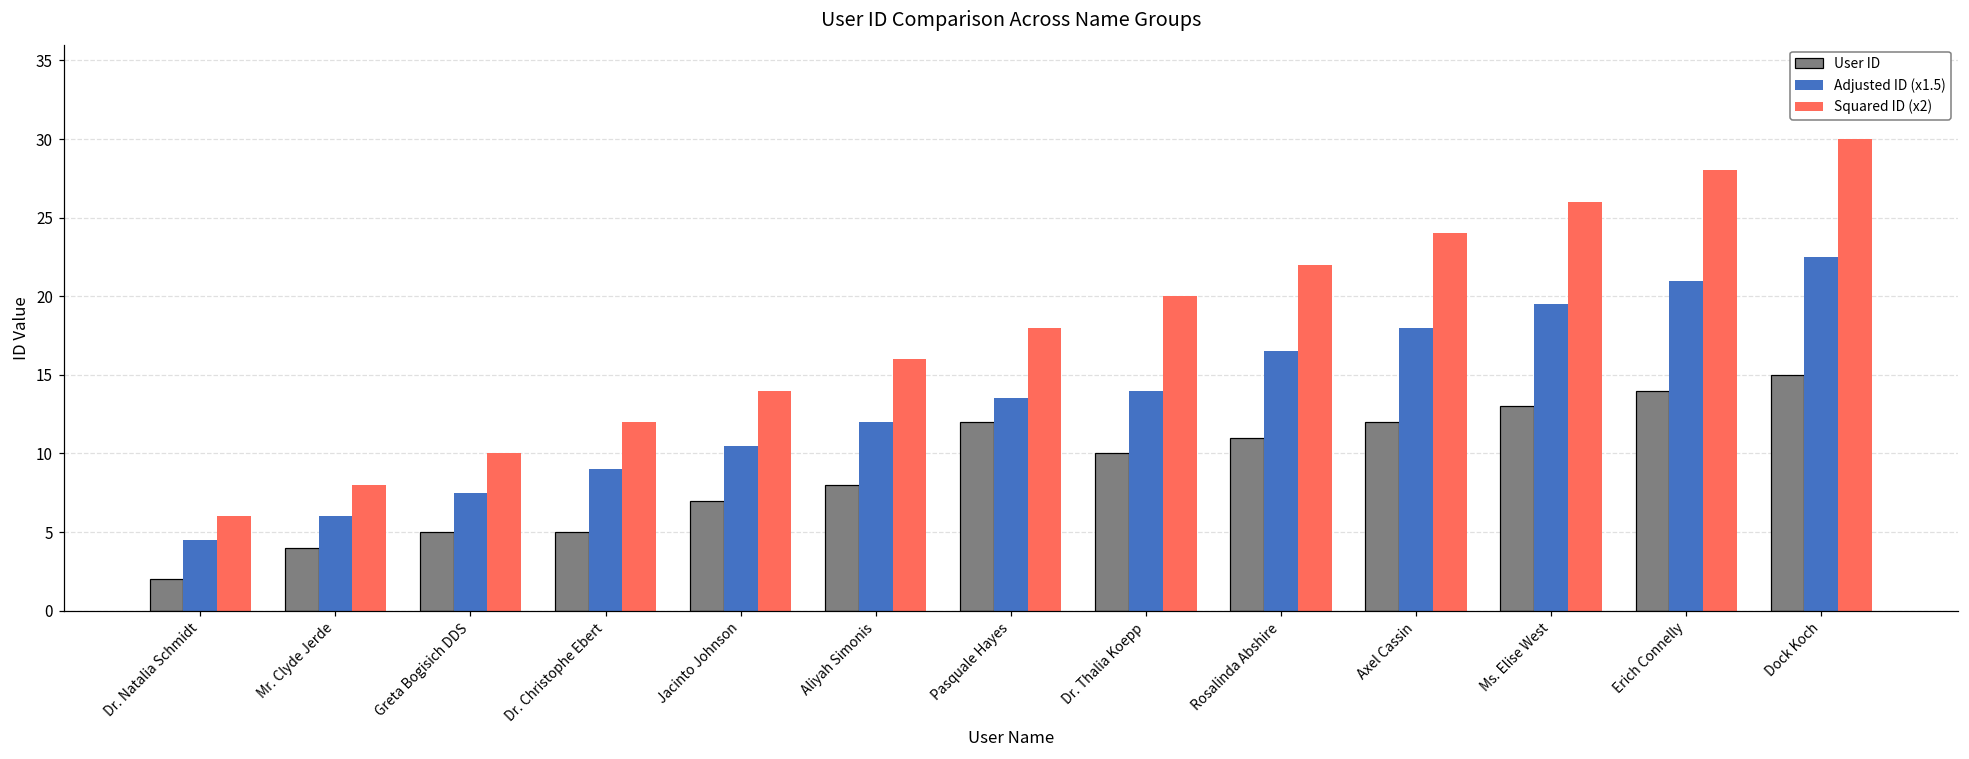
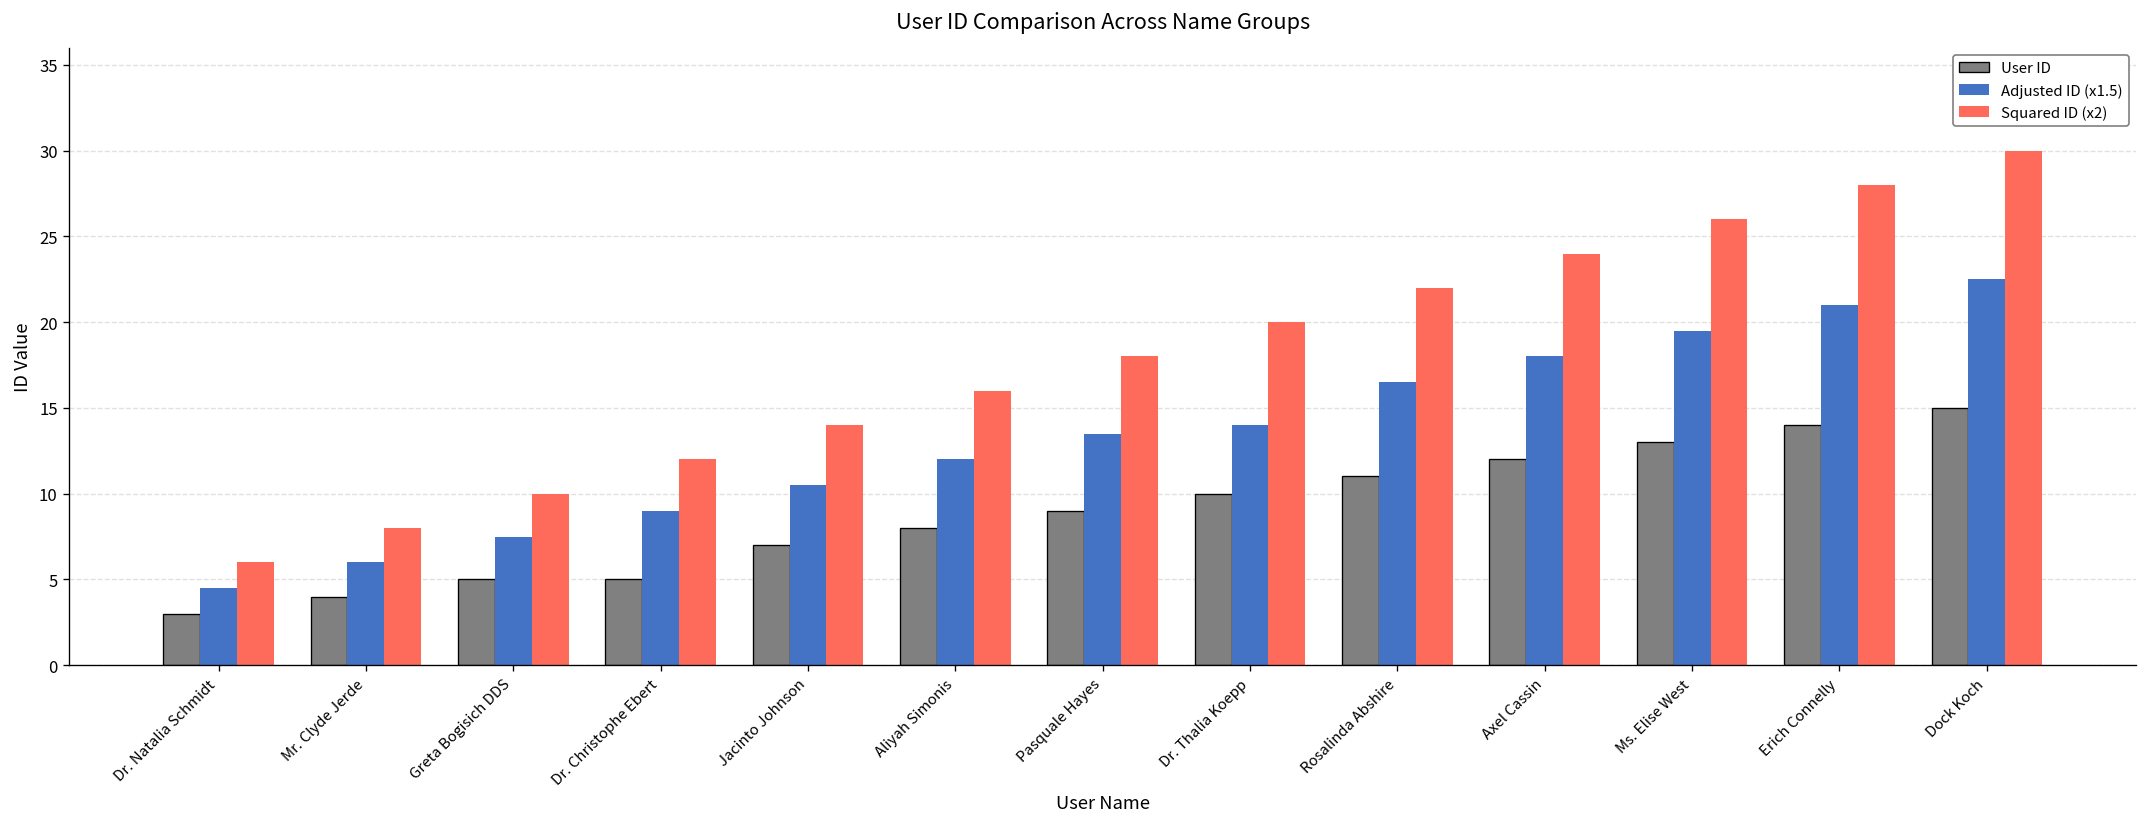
  {
    "User ID": {
-     "Dr. Natalia Schmidt": 2,
+     "Dr. Natalia Schmidt": 3,
      "Mr. Clyde Jerde": 4,
      "Greta Bogisich DDS": 5,
      "Dr. Christophe Ebert": 5,
      "Jacinto Johnson": 7,
      "Aliyah Simonis": 8,
-     "Pasquale Hayes": 12,
+     "Pasquale Hayes": 9,
      "Dr. Thalia Koepp": 10,
      "Rosalinda Abshire": 11,
      "Axel Cassin": 12,
      "Ms. Elise West": 13,
      "Erich Connelly": 14,
      "Dock Koch": 15
    },
    "Adjusted ID (x1.5)": {
      "Dr. Natalia Schmidt": 4.5,
      "Mr. Clyde Jerde": 6,
      "Greta Bogisich DDS": 7.5,
      "Dr. Christophe Ebert": 9,
      "Jacinto Johnson": 10.5,
      "Aliyah Simonis": 12,
      "Pasquale Hayes": 13.5,
      "Dr. Thalia Koepp": 14,
      "Rosalinda Abshire": 16.5,
      "Axel Cassin": 18,
      "Ms. Elise West": 19.5,
      "Erich Connelly": 21,
      "Dock Koch": 22.5
    },
    "Squared ID (x2)": {
      "Dr. Natalia Schmidt": 6,
      "Mr. Clyde Jerde": 8,
      "Greta Bogisich DDS": 10,
      "Dr. Christophe Ebert": 12,
      "Jacinto Johnson": 14,
      "Aliyah Simonis": 16,
      "Pasquale Hayes": 18,
      "Dr. Thalia Koepp": 20,
      "Rosalinda Abshire": 22,
      "Axel Cassin": 24,
      "Ms. Elise West": 26,
      "Erich Connelly": 28,
      "Dock Koch": 30
    }
  }
